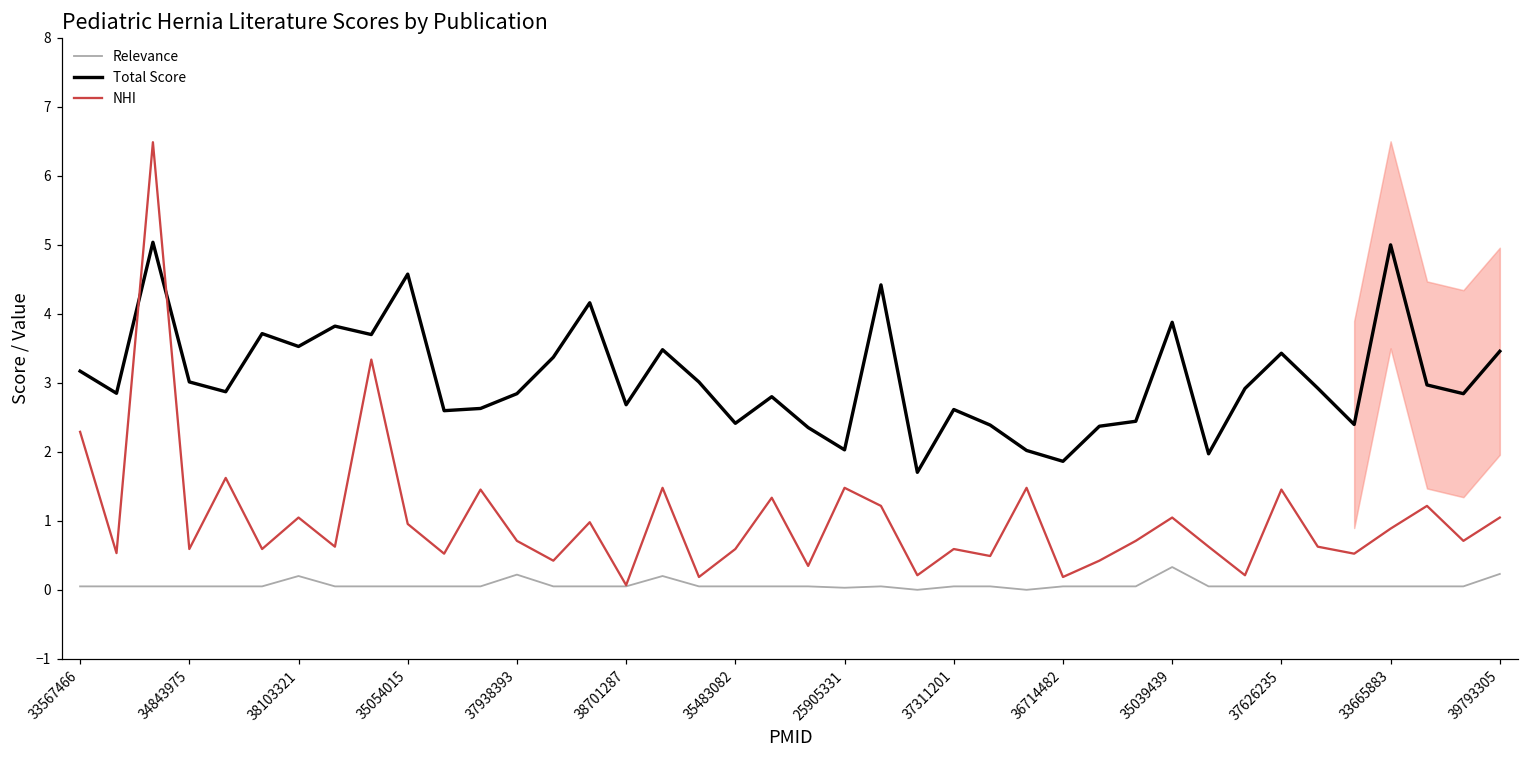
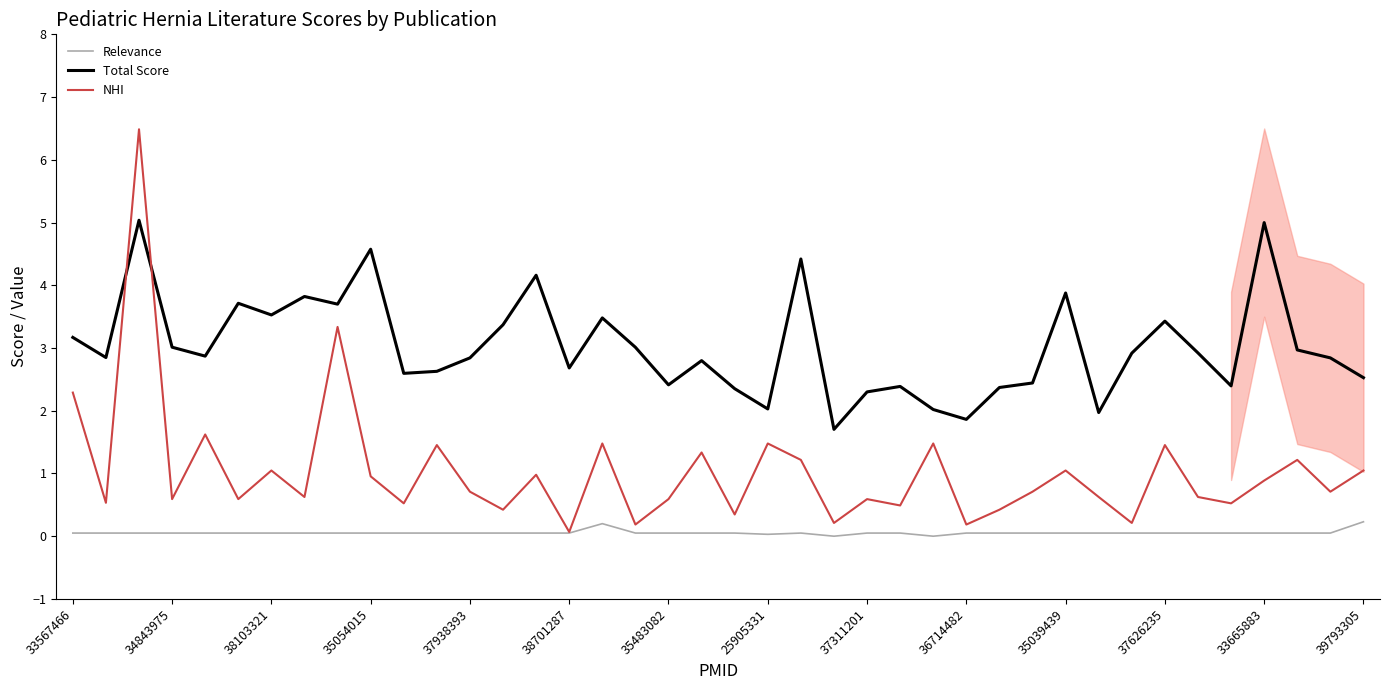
  {
    "Relevance": {
      "33567466": 0.1,
      "34843975": 0.1,
-     "38103321": 0.2,
+     "38103321": 0.1,
      "35054015": 0.1,
-     "37938393": 0.2,
+     "37938393": 0.1,
      "35483082": 0.1,
      "25905331": 0.0,
      "37311201": 0.1,
      "36714482": 0.1,
-     "35039439": 0.3,
+     "35039439": 0.1,
      "37626235": 0.1,
      "33665883": 0.1,
      "39793305": 0.2
    },
    "Total Score": {
      "33567466": 3.2,
      "34843975": 3.0,
      "38103321": 3.5,
      "35054015": 4.6,
      "37938393": 2.8,
      "38701287": 2.7,
      "35483082": 2.4,
      "25905331": 2.0,
-     "37311201": 2.6,
+     "37311201": 2.3,
      "36714482": 1.9,
      "35039439": 3.9,
      "37626235": 3.4,
      "33665883": 5.0,
-     "39793305": 3.5
+     "39793305": 2.5
    },
    "NHI": {
      "33567466": 2.3,
      "34843975": 0.6,
      "38103321": 1.0,
      "35054015": 1.0,
      "37938393": 0.7,
      "35483082": 0.6,
      "25905331": 1.5,
      "37311201": 0.6,
      "36714482": 0.2,
      "35039439": 1.0,
      "37626235": 1.5,
      "33665883": 0.9,
      "39793305": 1.0
    }
  }
